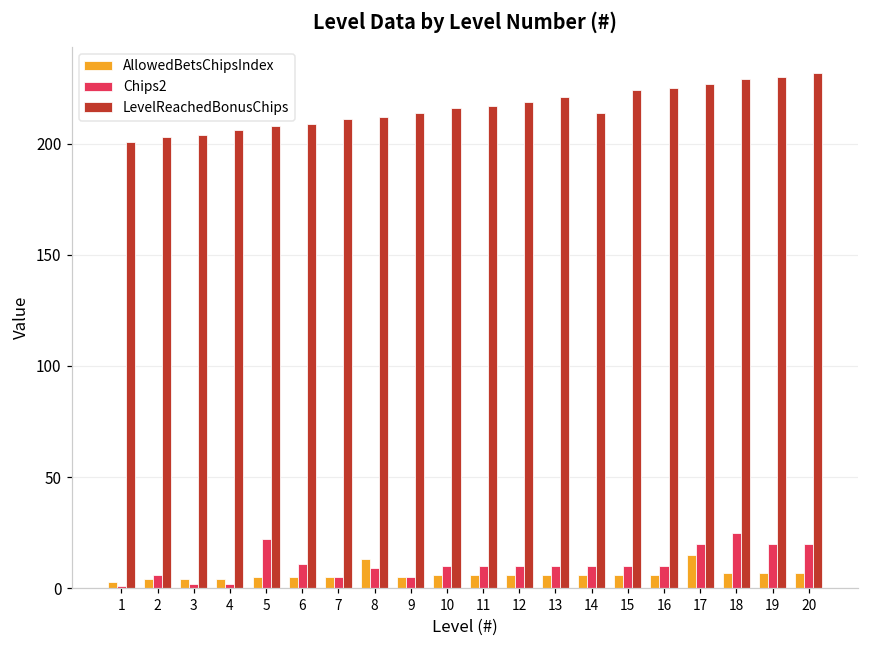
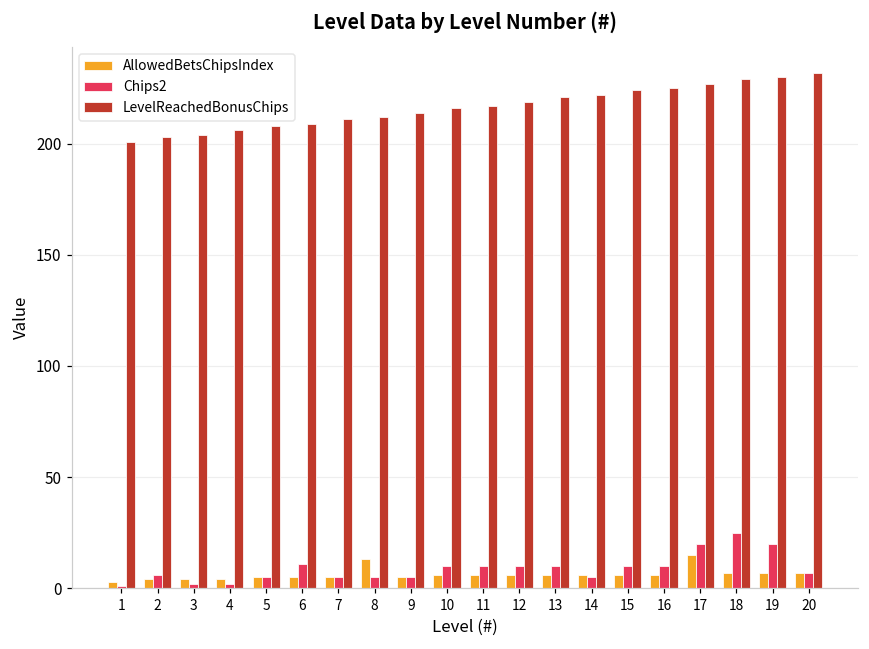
  {
    "AllowedBetsChipsIndex": {
      "1": 3,
      "2": 4,
      "3": 4,
      "4": 4,
      "5": 5,
      "6": 5,
      "7": 5,
      "8": 13,
      "9": 5,
      "10": 6,
      "11": 6,
      "12": 6,
      "13": 6,
      "14": 6,
      "15": 6,
      "16": 6,
      "17": 15,
      "18": 7,
      "19": 7,
      "20": 7
    },
    "Chips2": {
      "2": 6,
      "3": 2,
      "4": 2,
-     "5": 22,
+     "5": 5,
      "6": 11,
      "7": 5,
-     "8": 9,
+     "8": 5,
      "9": 5,
      "10": 10,
      "11": 10,
      "12": 10,
      "13": 10,
-     "14": 10,
+     "14": 5,
      "15": 10,
      "16": 10,
      "17": 20,
      "18": 25,
      "19": 20,
-     "20": 20
+     "20": 7
    },
    "LevelReachedBonusChips": {
      "1": 201,
      "2": 203,
      "3": 204,
      "4": 206,
      "5": 208,
      "6": 209,
      "7": 211,
      "8": 212,
      "9": 214,
      "10": 216,
      "11": 217,
      "12": 219,
      "13": 221,
-     "14": 214,
+     "14": 222,
      "15": 224,
      "16": 225,
      "17": 227,
      "18": 229,
      "19": 230,
      "20": 232
    }
  }
